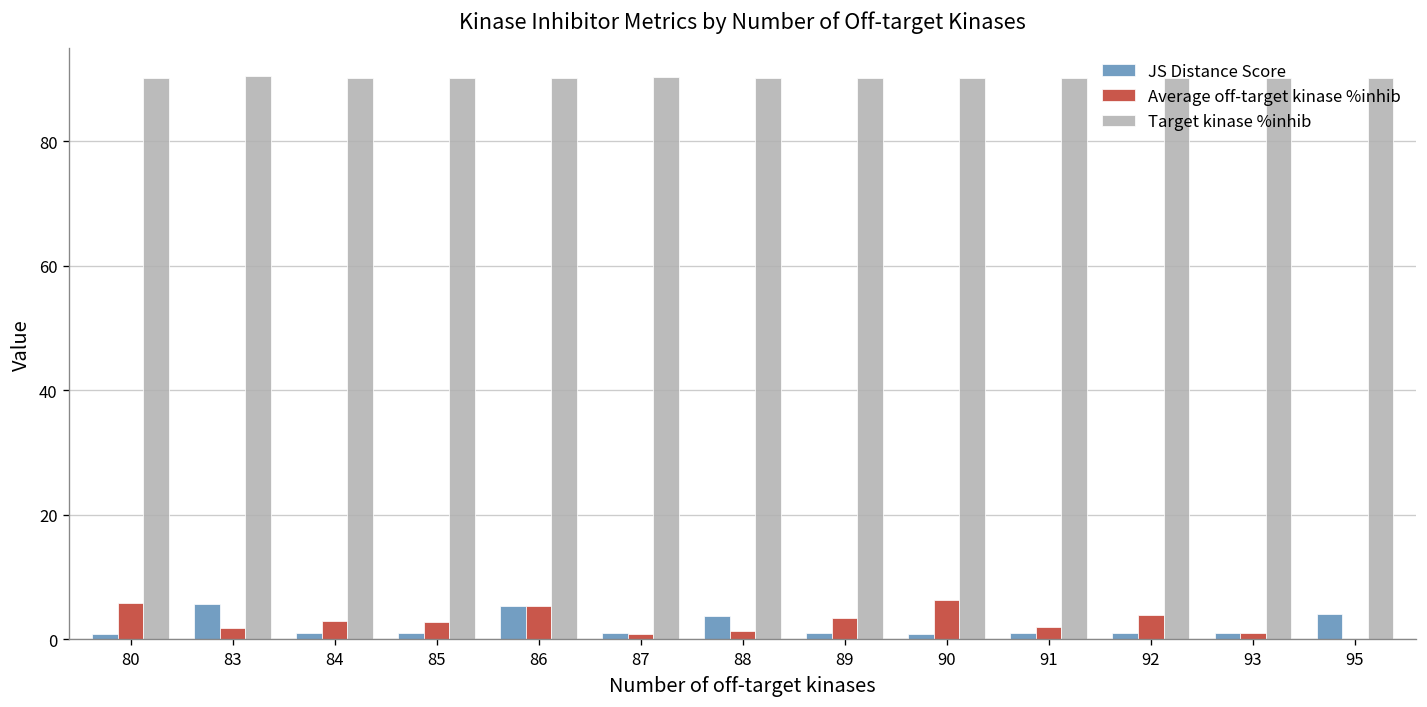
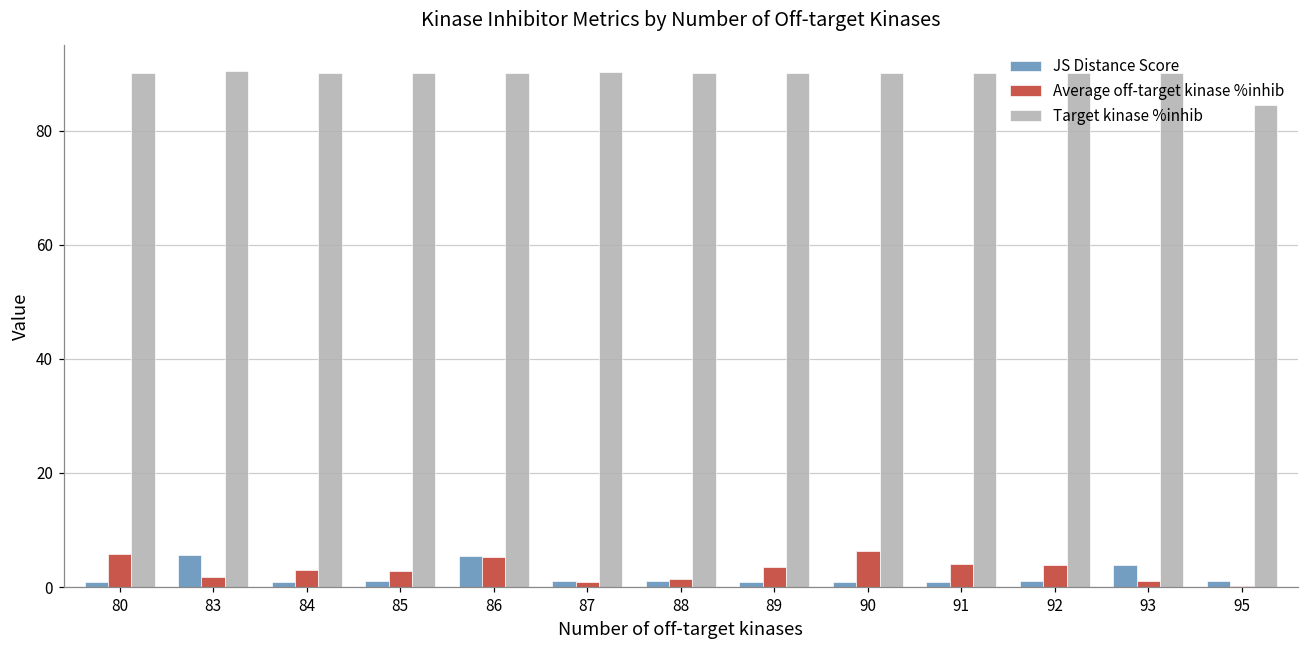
  {
    "JS Distance Score": {
      "80": 1,
      "83": 6,
      "84": 1,
      "85": 1,
      "86": 5,
      "87": 1,
-     "88": 4,
+     "88": 1,
      "89": 1,
      "90": 1,
      "91": 1,
      "92": 1,
-     "93": 1,
-     "95": 4
+     "93": 4,
+     "95": 1
    },
    "Average off-target kinase %inhib": {
      "80": 6,
      "83": 2,
      "84": 3,
      "85": 3,
      "86": 5,
      "87": 1,
      "88": 1,
      "89": 3,
      "90": 6,
-     "91": 2,
+     "91": 4,
      "92": 4,
      "93": 1
    },
    "Target kinase %inhib": {
      "80": 90,
      "83": 91,
      "84": 90,
      "85": 90,
      "86": 90,
      "87": 90,
      "88": 90,
      "89": 90,
      "90": 90,
      "91": 90,
      "92": 90,
      "93": 90,
-     "95": 90
+     "95": 85
    }
  }
